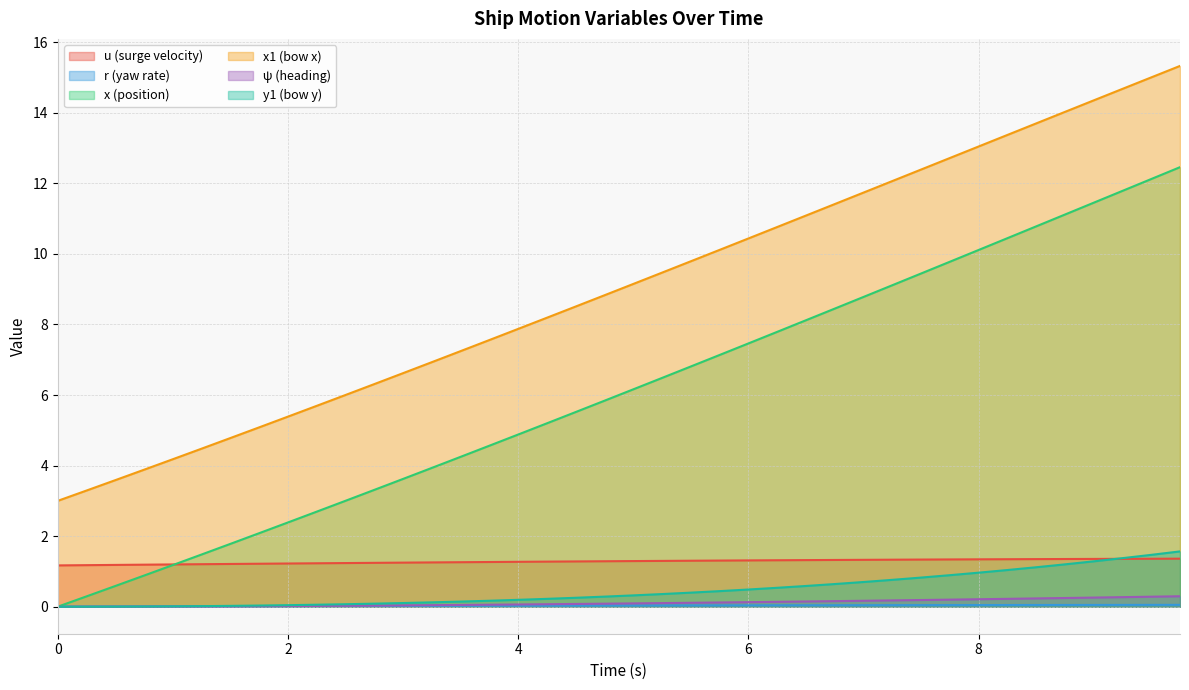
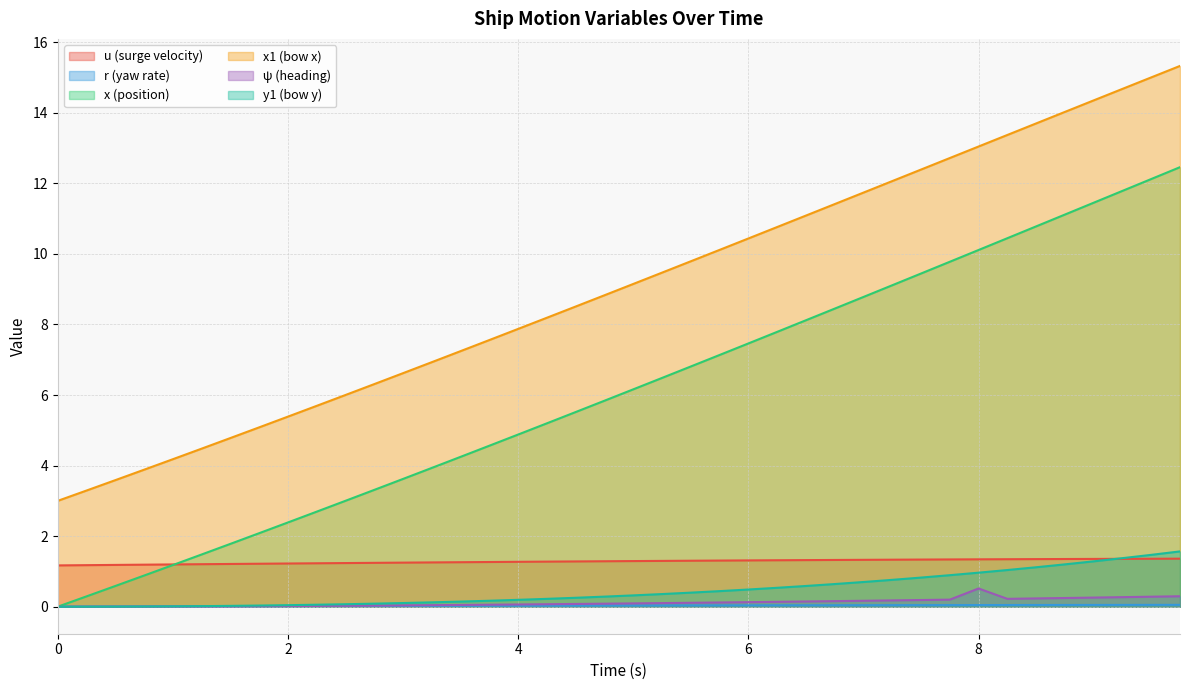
  {
    "ψ (heading)": {
      "6": 0.1,
-     "8": 0.2
+     "8": 0.5
    }
  }
